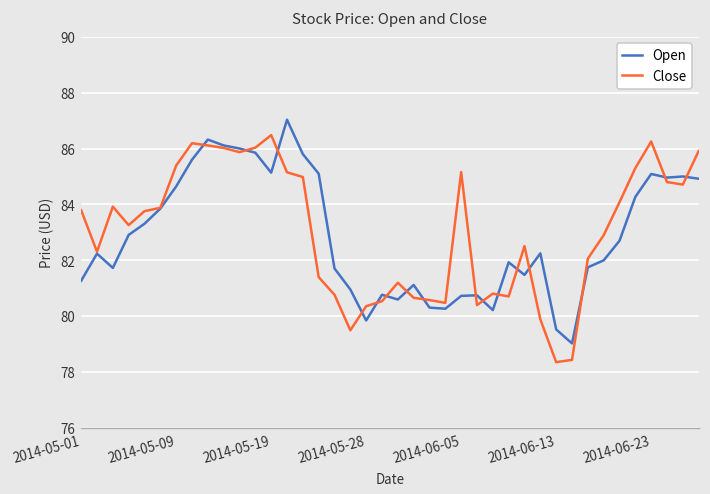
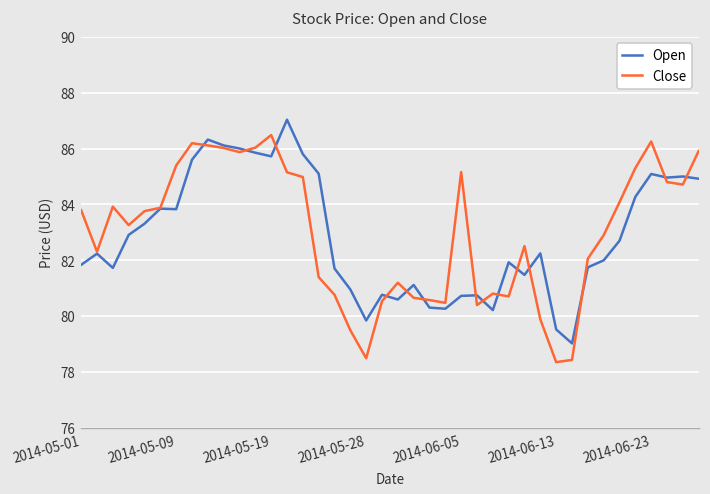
  {
    "Open": {
-     "2014-05-01": 81.3,
-     "2014-05-09": 84.6,
-     "2014-05-19": 85.1,
+     "2014-05-01": 81.8,
+     "2014-05-09": 83.8,
+     "2014-05-19": 85.7,
      "2014-05-28": 79.8,
      "2014-06-05": 80.7,
      "2014-06-13": 79.5,
      "2014-06-23": 85.1
    },
    "Close": {
      "2014-05-01": 83.8,
      "2014-05-09": 85.4,
      "2014-05-19": 86.5,
-     "2014-05-28": 80.4,
+     "2014-05-28": 78.5,
      "2014-06-05": 85.2,
      "2014-06-13": 78.4,
      "2014-06-23": 86.2
    }
  }
